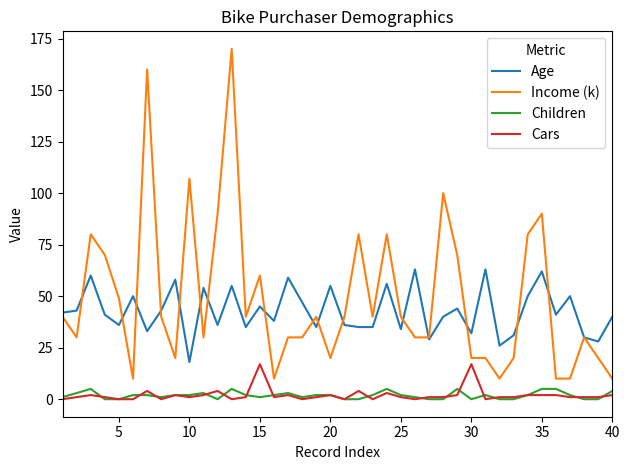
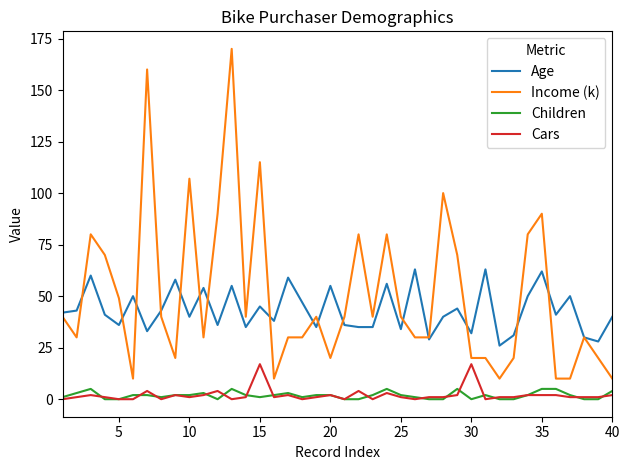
  {
    "Age": {
      "5": 36,
-     "10": 18,
+     "10": 40,
      "15": 45,
      "20": 55,
      "25": 34,
      "30": 32,
      "35": 62,
      "40": 40
    },
    "Income (k)": {
      "5": 49,
      "10": 107,
-     "15": 60,
+     "15": 115,
      "20": 20,
      "25": 40,
      "30": 20,
      "35": 90,
      "40": 10
    },
    "Children": {
      "15": 1,
      "30": 0,
      "35": 5,
      "40": 4
    },
    "Cars": {
      "15": 17,
      "30": 17,
      "35": 2,
      "40": 2
    }
  }
